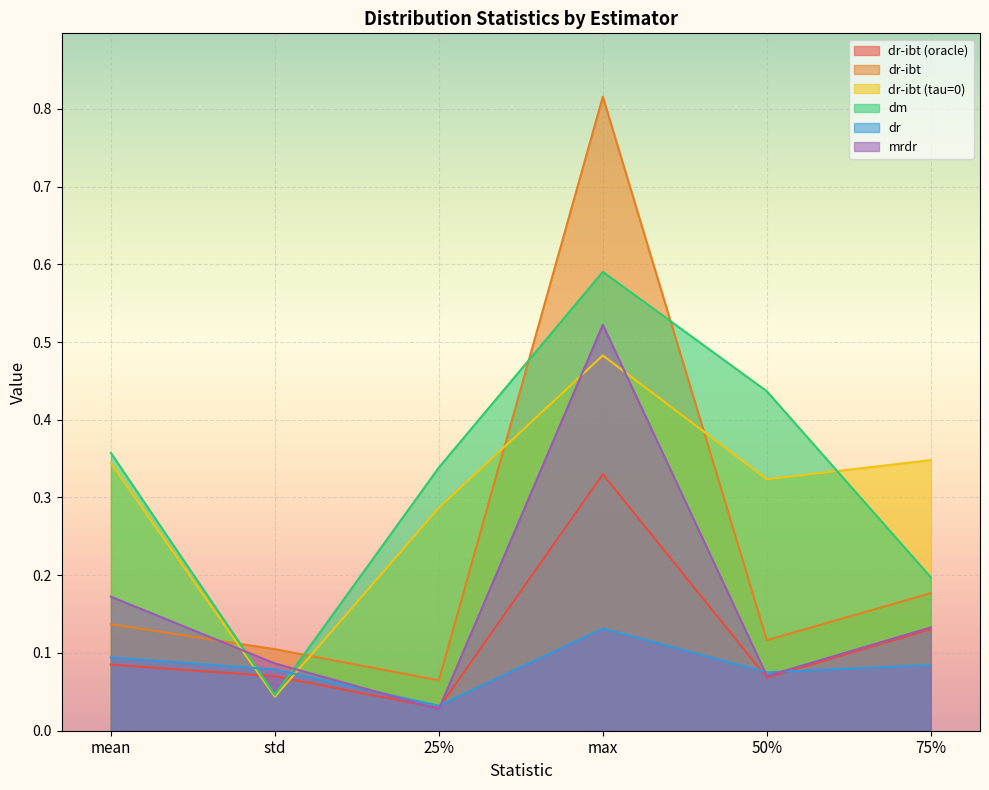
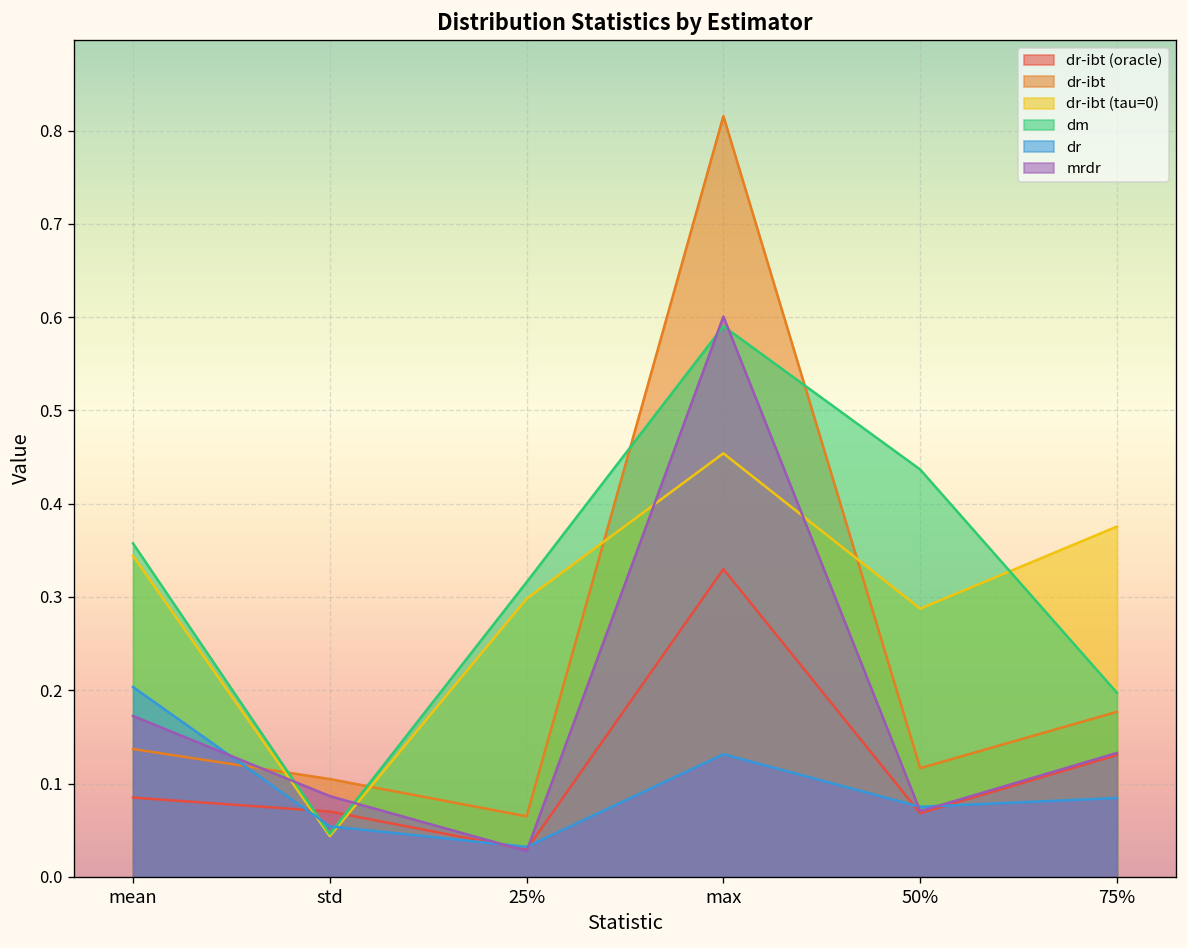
  {
    "dr-ibt (tau=0)": {
      "mean": 0.34,
-     "25%": 0.29,
-     "max": 0.48,
-     "50%": 0.32,
-     "75%": 0.35
+     "25%": 0.30,
+     "max": 0.45,
+     "50%": 0.29,
+     "75%": 0.38
    },
    "dm": {
      "mean": 0.36,
-     "25%": 0.34,
+     "25%": 0.32,
      "max": 0.59,
      "50%": 0.44,
      "75%": 0.20
    },
    "dr": {
-     "mean": 0.09,
-     "std": 0.08,
+     "mean": 0.20,
+     "std": 0.05,
      "max": 0.13,
      "50%": 0.08,
      "75%": 0.08
    },
    "mrdr": {
      "mean": 0.17,
      "std": 0.09,
-     "max": 0.52
+     "max": 0.60
    }
  }
